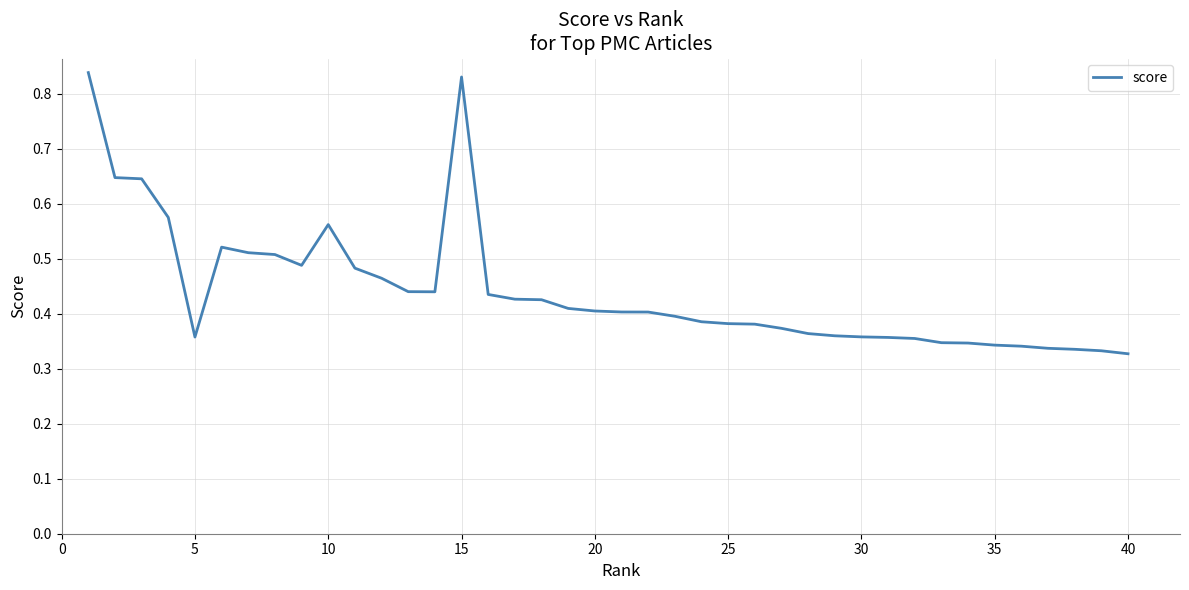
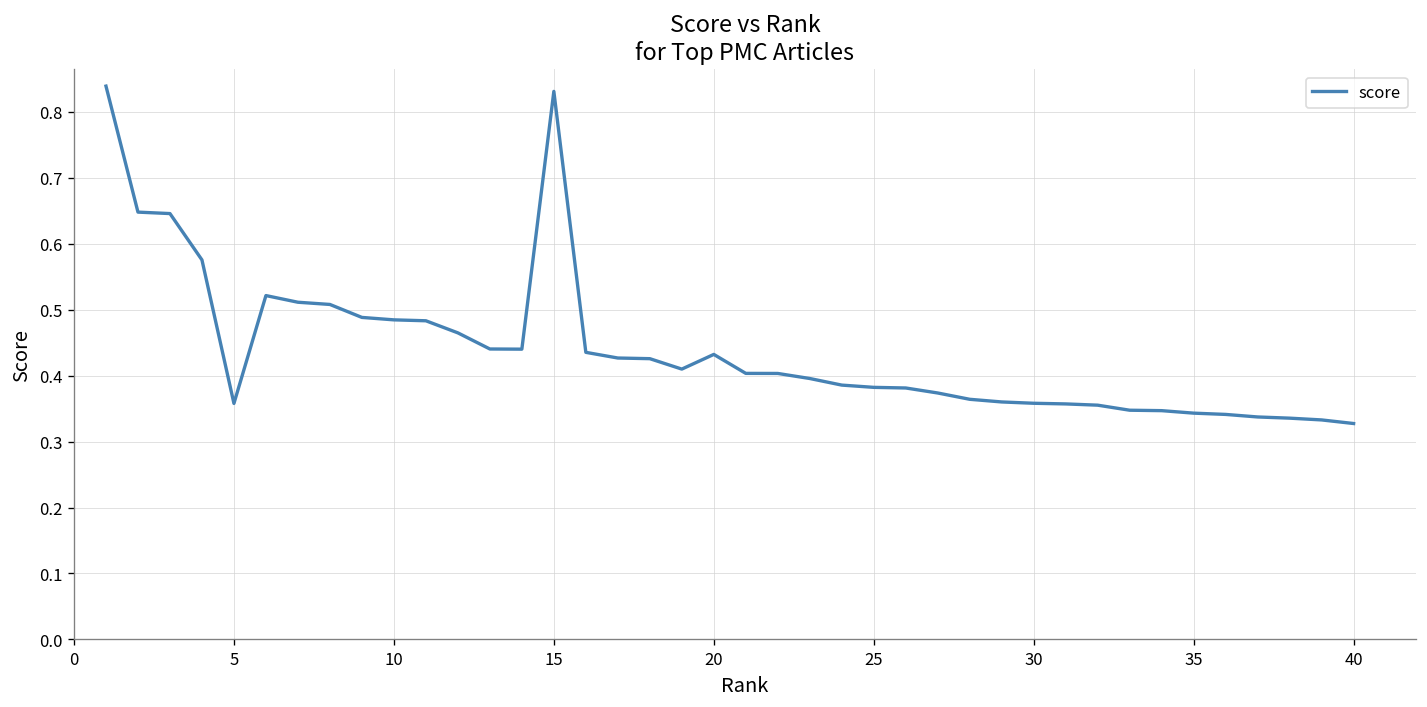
  {
    "5": 0.36,
-   "10": 0.56,
+   "10": 0.48,
    "15": 0.83,
-   "20": 0.41,
+   "20": 0.43,
    "25": 0.38,
    "30": 0.36,
    "35": 0.34,
    "40": 0.33
  }
